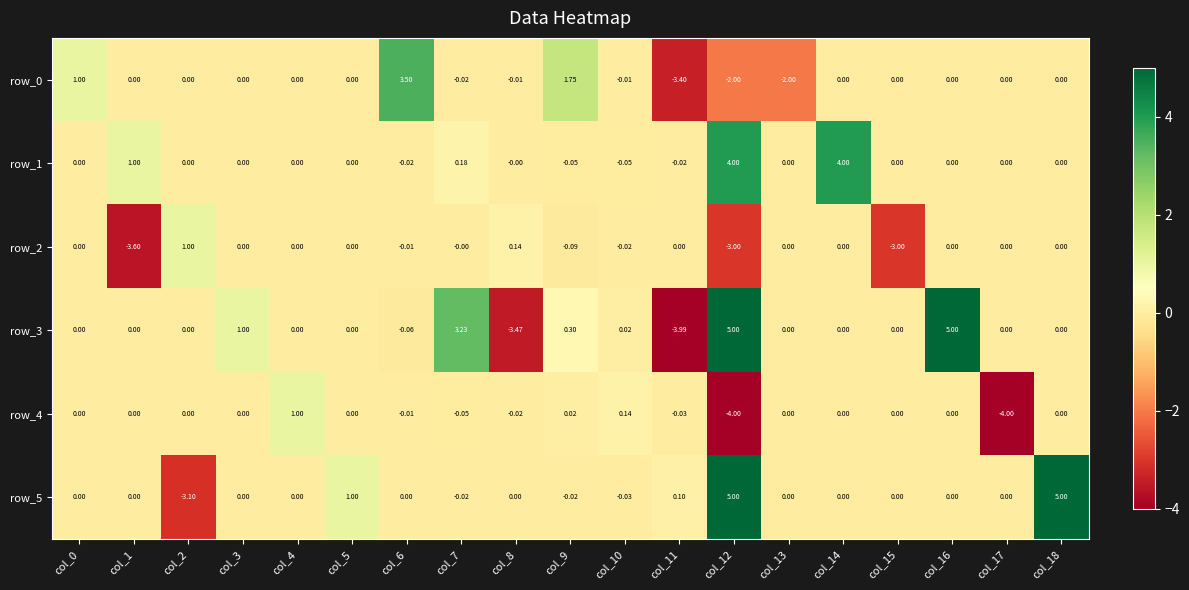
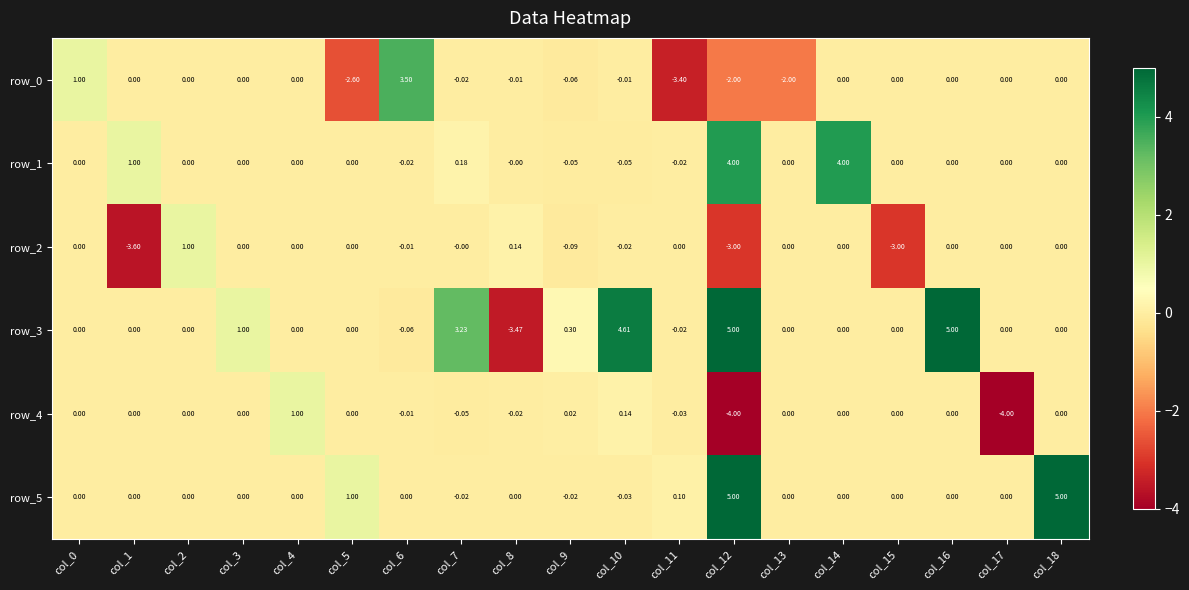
  {
    "row_0": {
      "col_0": 1.00,
      "col_1": 0.00,
      "col_2": 0.00,
      "col_3": 0.00,
      "col_4": 0.00,
-     "col_5": 0.00,
+     "col_5": -2.60,
      "col_6": 3.50,
      "col_7": -0.02,
      "col_8": -0.01,
-     "col_9": 1.75,
+     "col_9": -0.06,
      "col_10": -0.01,
      "col_11": -3.40,
      "col_12": -2.00,
      "col_13": -2.00,
      "col_14": 0.00,
      "col_15": 0.00,
      "col_16": 0.00,
      "col_17": 0.00,
      "col_18": 0.00
    },
    "row_1": {
      "col_0": 0.00,
      "col_1": 1.00,
      "col_2": 0.00,
      "col_3": 0.00,
      "col_4": 0.00,
      "col_5": 0.00,
      "col_6": -0.02,
      "col_7": 0.18,
      "col_8": -0.00,
      "col_9": -0.05,
      "col_10": -0.05,
      "col_11": -0.02,
      "col_12": 4.00,
      "col_13": 0.00,
      "col_14": 4.00,
      "col_15": 0.00,
      "col_16": 0.00,
      "col_17": 0.00,
      "col_18": 0.00
    },
    "row_2": {
      "col_0": 0.00,
      "col_1": -3.60,
      "col_2": 1.00,
      "col_3": 0.00,
      "col_4": 0.00,
      "col_5": 0.00,
      "col_6": -0.01,
      "col_7": -0.00,
      "col_8": 0.14,
      "col_9": -0.09,
      "col_10": -0.02,
      "col_11": 0.00,
      "col_12": -3.00,
      "col_13": 0.00,
      "col_14": 0.00,
      "col_15": -3.00,
      "col_16": 0.00,
      "col_17": 0.00,
      "col_18": 0.00
    },
    "row_3": {
      "col_0": 0.00,
      "col_1": 0.00,
      "col_2": 0.00,
      "col_3": 1.00,
      "col_4": 0.00,
      "col_5": 0.00,
      "col_6": -0.06,
      "col_7": 3.23,
      "col_8": -3.47,
      "col_9": 0.30,
-     "col_10": 0.02,
-     "col_11": -3.99,
+     "col_10": 4.61,
+     "col_11": -0.02,
      "col_12": 5.00,
      "col_13": 0.00,
      "col_14": 0.00,
      "col_15": 0.00,
      "col_16": 5.00,
      "col_17": 0.00,
      "col_18": 0.00
    },
    "row_4": {
      "col_0": 0.00,
      "col_1": 0.00,
      "col_2": 0.00,
      "col_3": 0.00,
      "col_4": 1.00,
      "col_5": 0.00,
      "col_6": -0.01,
      "col_7": -0.05,
      "col_8": -0.02,
      "col_9": 0.02,
      "col_10": 0.14,
      "col_11": -0.03,
      "col_12": -4.00,
      "col_13": 0.00,
      "col_14": 0.00,
      "col_15": 0.00,
      "col_16": 0.00,
      "col_17": -4.00,
      "col_18": 0.00
    },
    "row_5": {
      "col_0": 0.00,
      "col_1": 0.00,
-     "col_2": -3.10,
+     "col_2": 0.00,
      "col_3": 0.00,
      "col_4": 0.00,
      "col_5": 1.00,
      "col_6": 0.00,
      "col_7": -0.02,
      "col_8": 0.00,
      "col_9": -0.02,
      "col_10": -0.03,
      "col_11": 0.10,
      "col_12": 5.00,
      "col_13": 0.00,
      "col_14": 0.00,
      "col_15": 0.00,
      "col_16": 0.00,
      "col_17": 0.00,
      "col_18": 5.00
    }
  }
